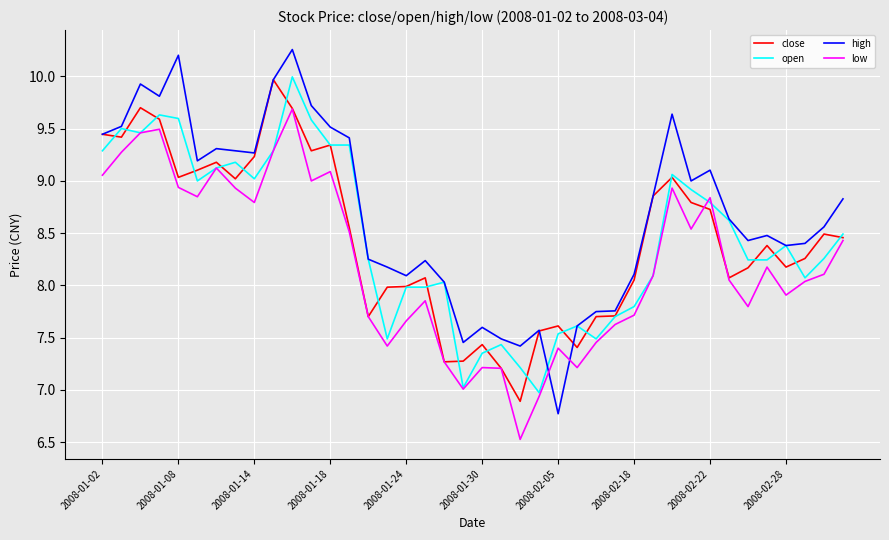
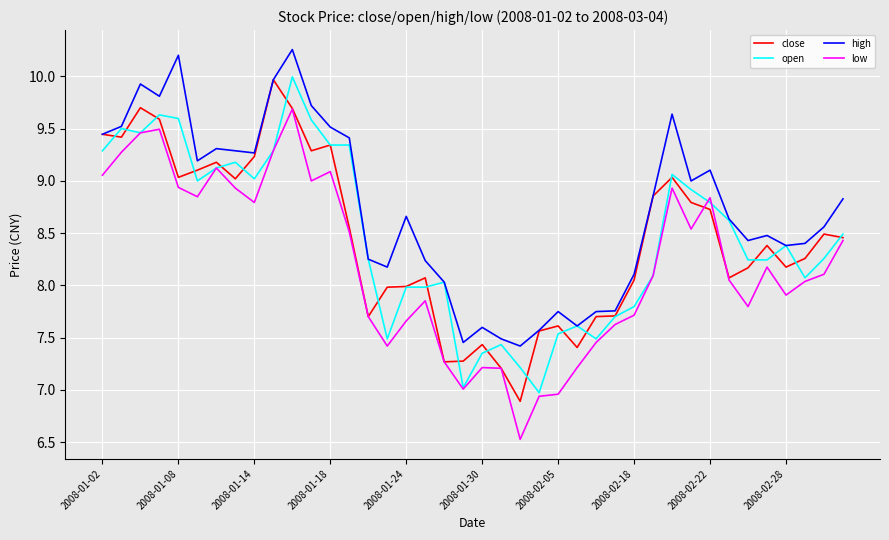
  {
    "close": {
      "2008-01-08": 9.03,
      "2008-01-14": 9.23,
      "2008-01-30": 7.43,
      "2008-02-05": 7.61,
      "2008-02-18": 8.05,
      "2008-02-22": 8.73,
      "2008-02-28": 8.17
    },
    "open": {
      "2008-01-02": 9.29,
      "2008-01-08": 9.60,
      "2008-01-14": 9.02,
      "2008-01-30": 7.35,
      "2008-02-05": 7.54,
      "2008-02-18": 7.80,
      "2008-02-22": 8.79
    },
    "high": {
      "2008-01-08": 10.20,
      "2008-01-14": 9.27,
      "2008-01-18": 9.51,
-     "2008-01-24": 8.09,
+     "2008-01-24": 8.66,
      "2008-01-30": 7.60,
-     "2008-02-05": 6.77,
+     "2008-02-05": 7.75,
      "2008-02-18": 8.11,
      "2008-02-22": 9.10
    },
    "low": {
      "2008-01-02": 9.05,
      "2008-01-08": 8.94,
      "2008-01-14": 8.79,
      "2008-01-18": 9.09,
      "2008-01-24": 7.66,
      "2008-01-30": 7.21,
-     "2008-02-05": 7.40,
+     "2008-02-05": 6.96,
      "2008-02-18": 7.71,
      "2008-02-22": 8.84,
      "2008-02-28": 7.91
    }
  }
